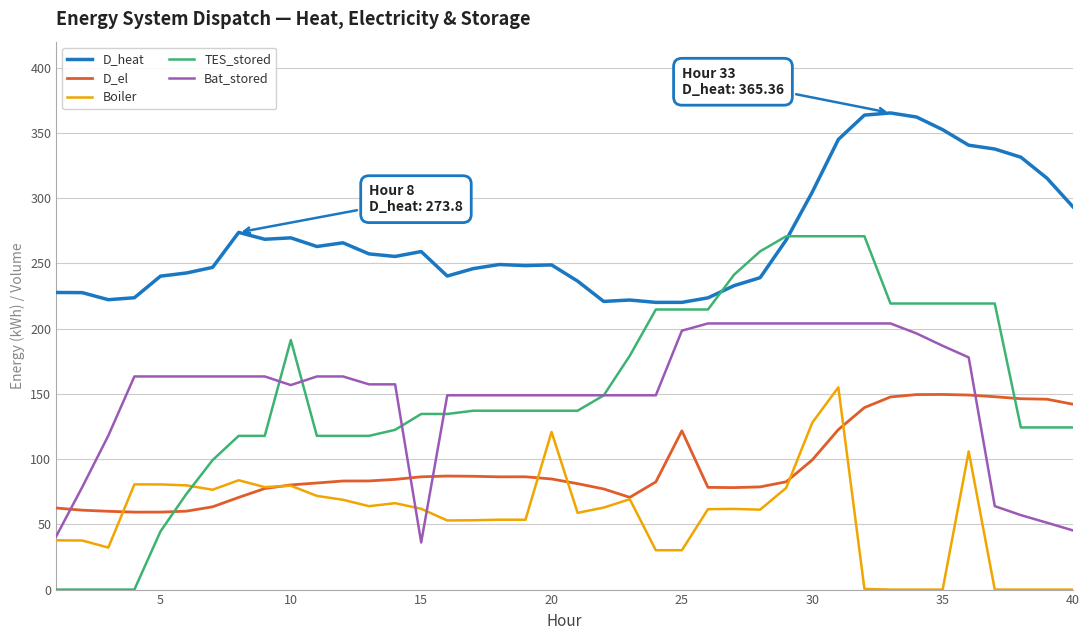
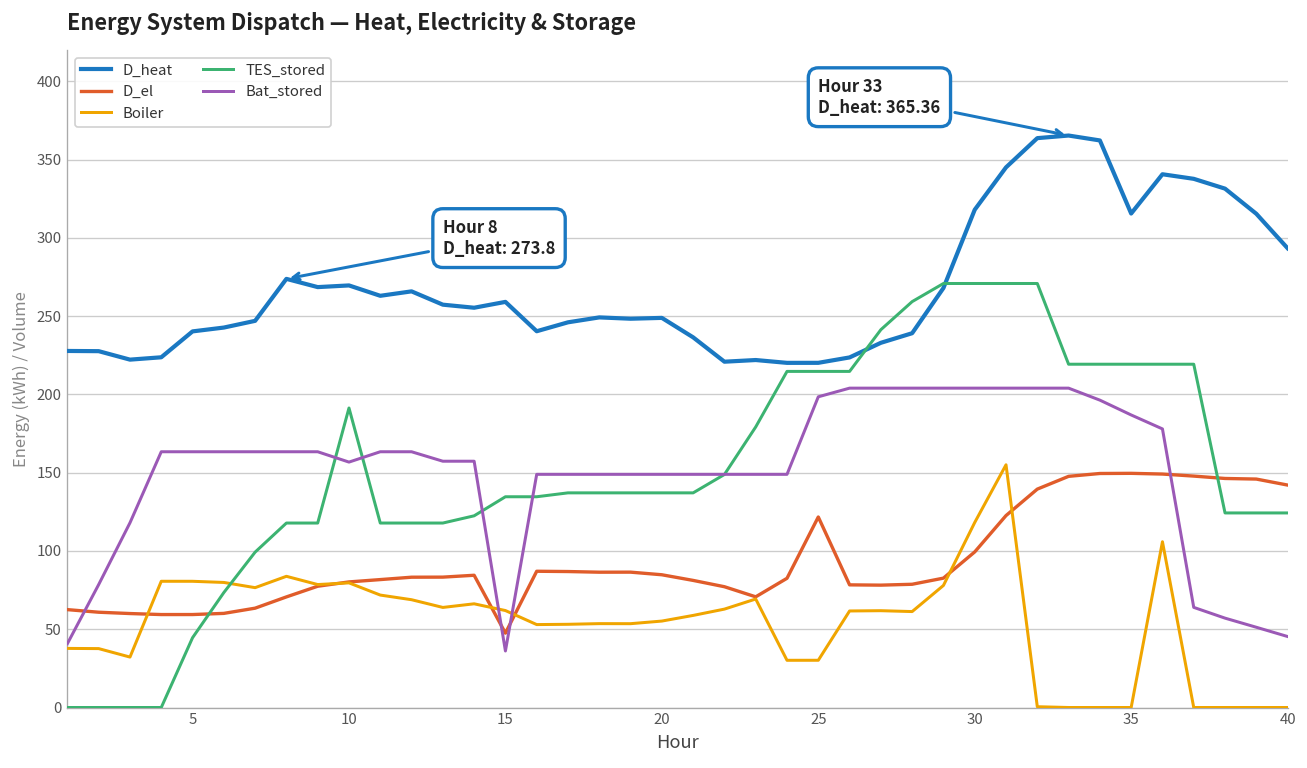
  {
    "D_heat": {
      "5": 240,
      "15": 259,
      "20": 249,
      "25": 220,
-     "30": 305,
-     "35": 353,
+     "30": 318,
+     "35": 316,
      "40": 293
    },
    "D_el": {
      "5": 59,
-     "15": 86,
+     "15": 47,
      "20": 85,
      "25": 122,
      "30": 99,
      "35": 150,
      "40": 142
    },
    "Boiler": {
      "5": 81,
      "15": 62,
-     "20": 121,
+     "20": 55,
      "25": 30,
-     "30": 128,
+     "30": 118,
      "35": 0,
      "40": 0
    },
    "TES_stored": {
      "5": 45,
      "10": 191,
      "15": 135,
      "20": 137,
      "25": 215,
      "30": 271,
      "35": 219,
      "40": 124
    },
    "Bat_stored": {
      "5": 163,
      "10": 157,
      "15": 36,
      "20": 149,
      "25": 198,
      "30": 204,
      "35": 187,
      "40": 45
    }
  }
